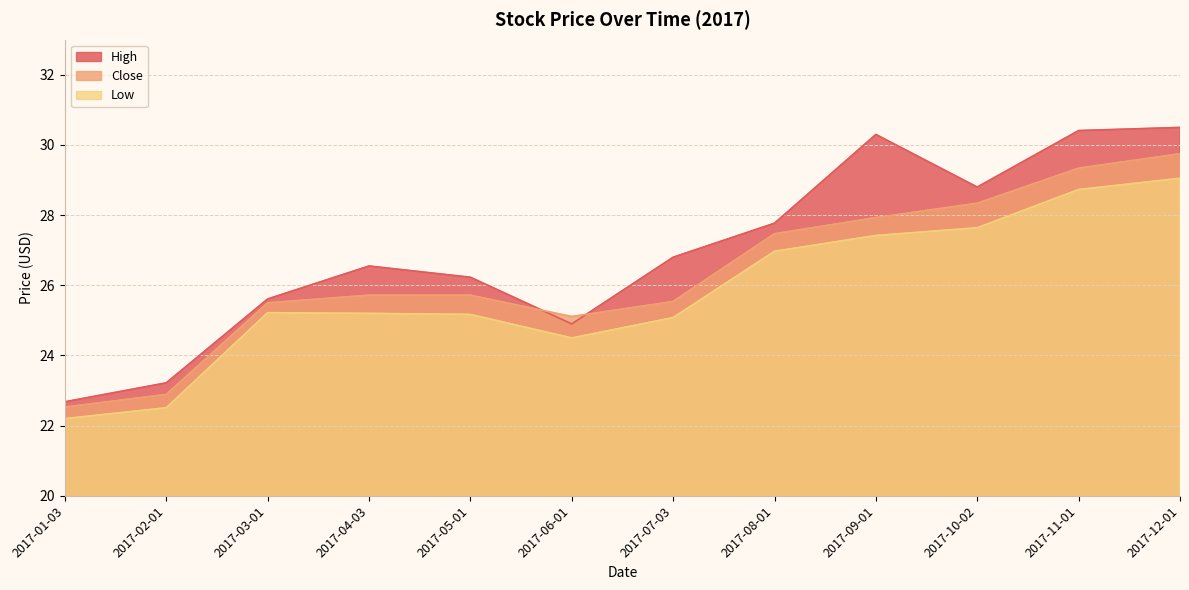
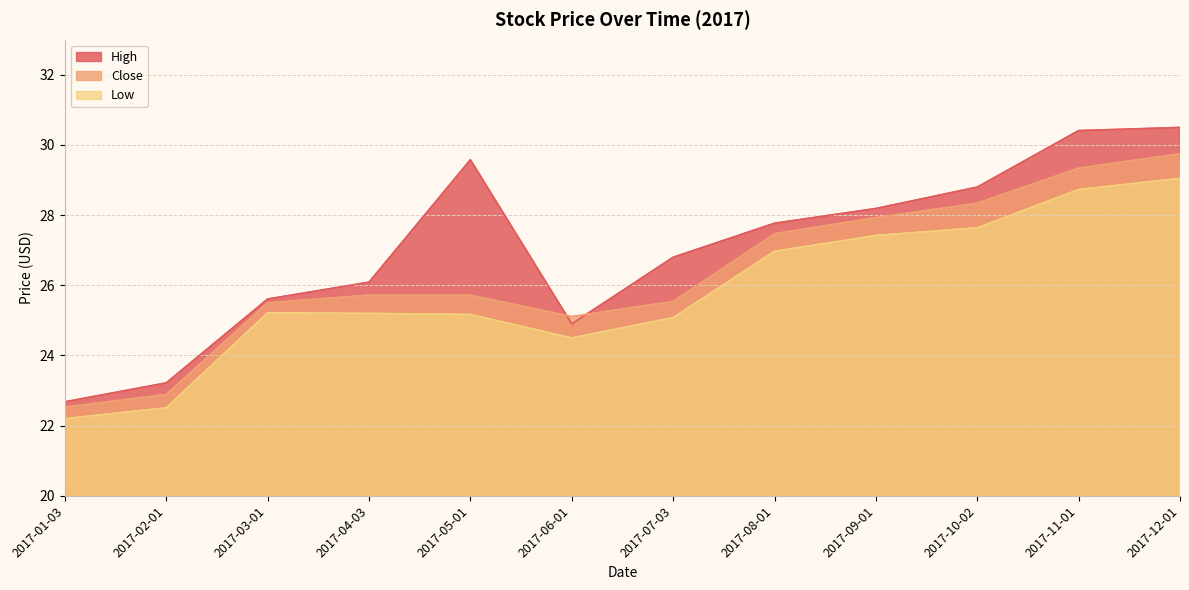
  {
    "High": {
      "2017-01-03": 22.7,
      "2017-02-01": 23.2,
      "2017-03-01": 25.6,
-     "2017-04-03": 26.6,
-     "2017-05-01": 26.2,
+     "2017-04-03": 26.1,
+     "2017-05-01": 29.6,
      "2017-06-01": 24.9,
      "2017-07-03": 26.8,
      "2017-08-01": 27.8,
-     "2017-09-01": 30.3,
+     "2017-09-01": 28.2,
      "2017-10-02": 28.8,
      "2017-11-01": 30.4,
      "2017-12-01": 30.5
    }
  }
